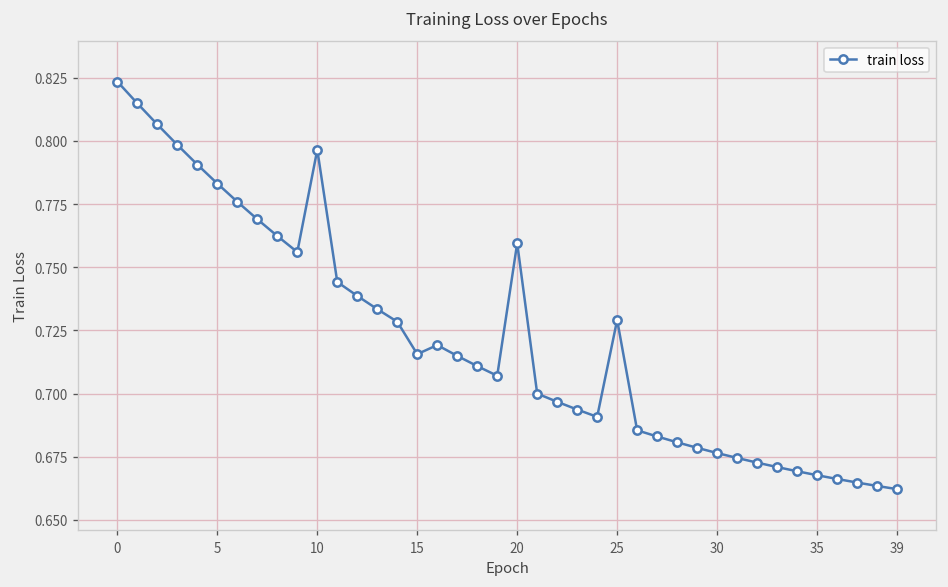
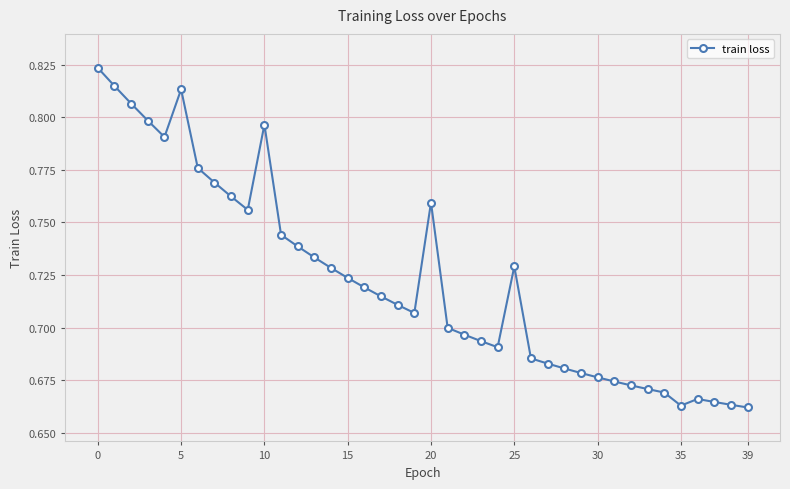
  {
    "0": 0.823,
-   "5": 0.783,
+   "5": 0.813,
    "10": 0.796,
-   "15": 0.716,
+   "15": 0.724,
    "20": 0.759,
    "25": 0.729,
    "30": 0.676,
-   "35": 0.668,
+   "35": 0.663,
    "39": 0.662
  }
